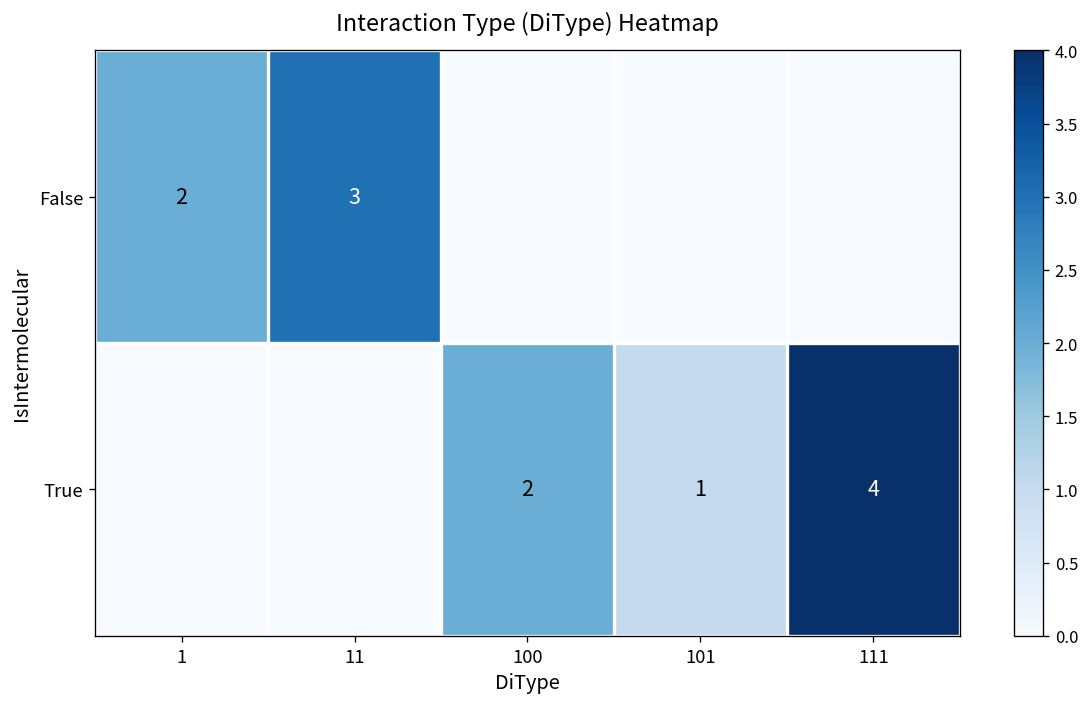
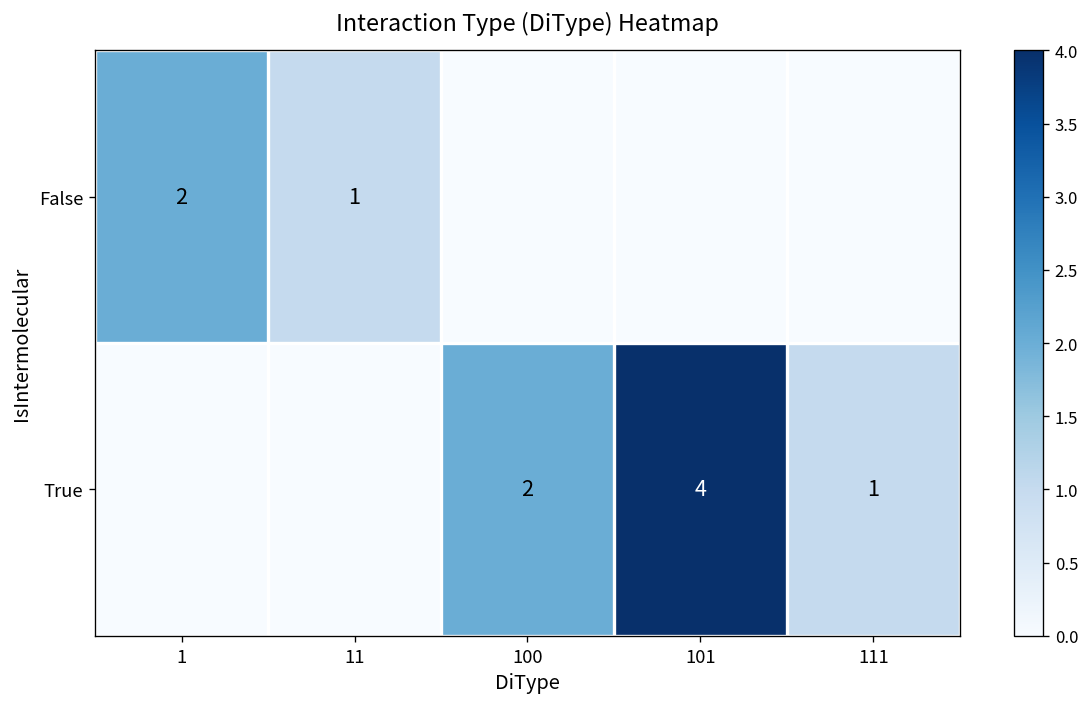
  {
    "False": {
      "1": 2,
-     "11": 3
+     "11": 1
    },
    "True": {
      "100": 2,
-     "101": 1,
-     "111": 4
+     "101": 4,
+     "111": 1
    }
  }
